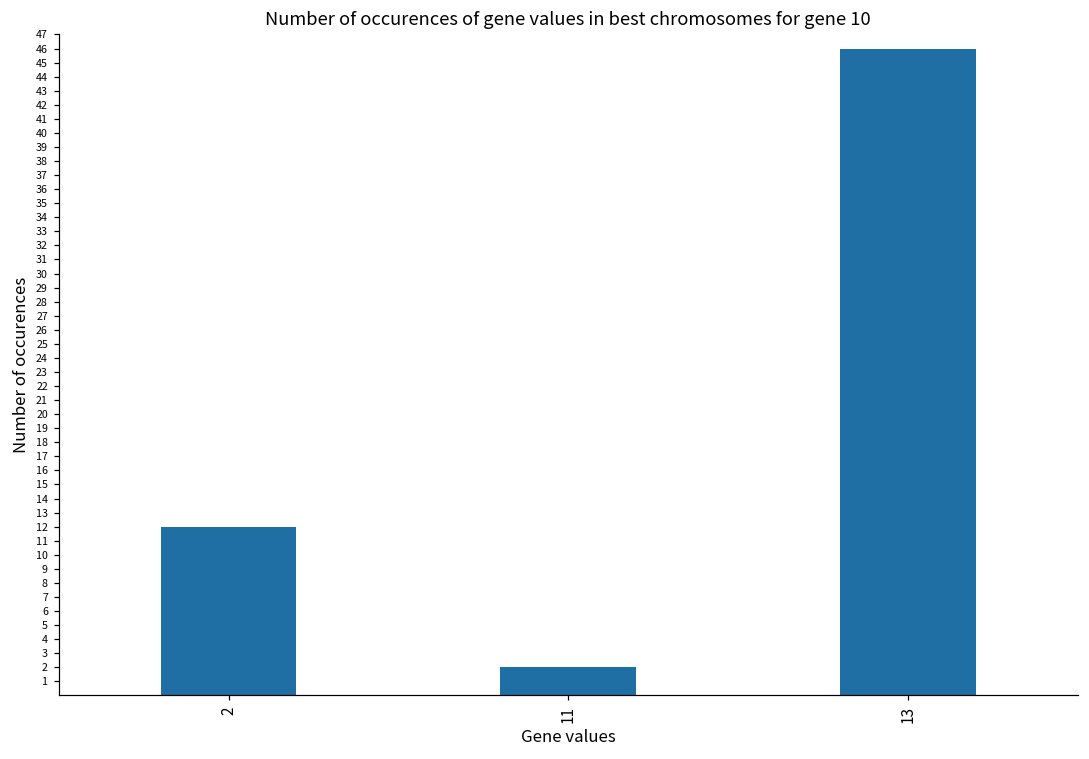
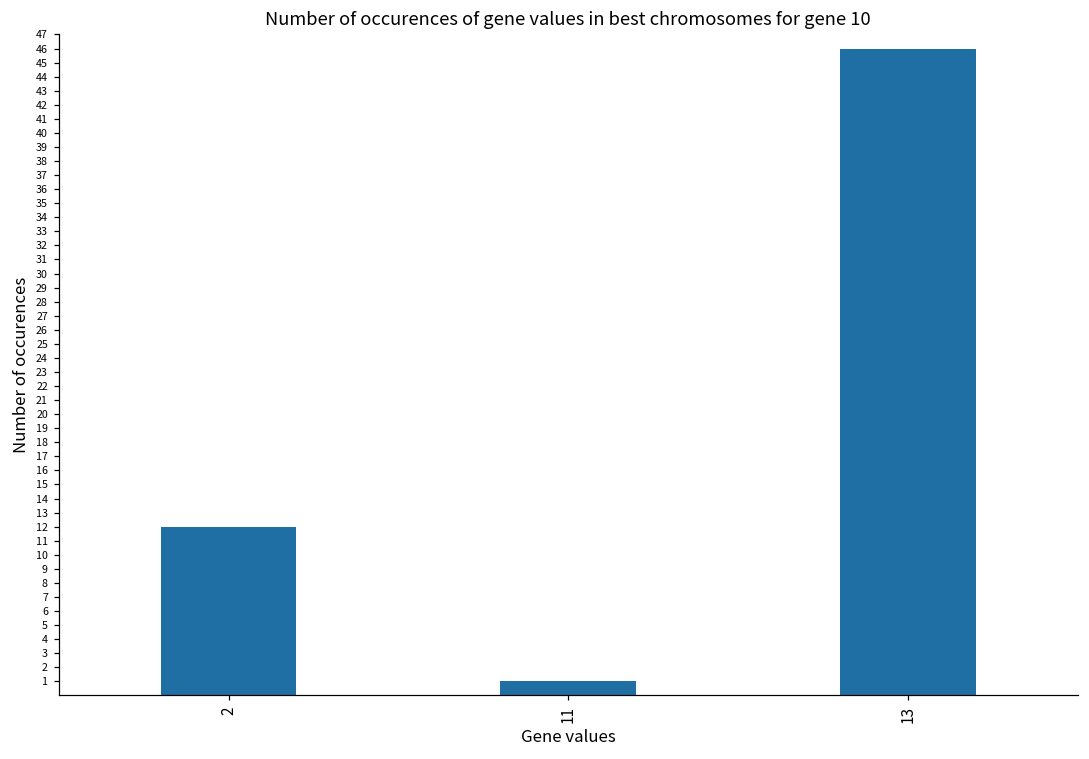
  {
    "2": 12,
-   "11": 2,
+   "11": 1,
    "13": 46
  }
